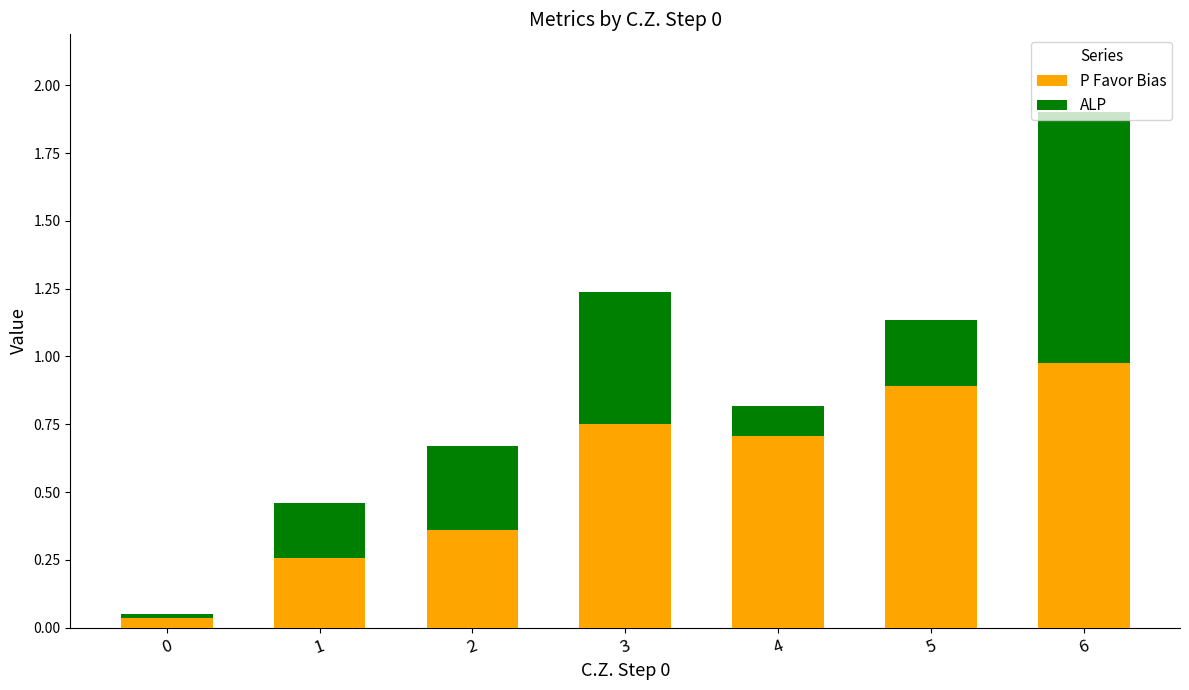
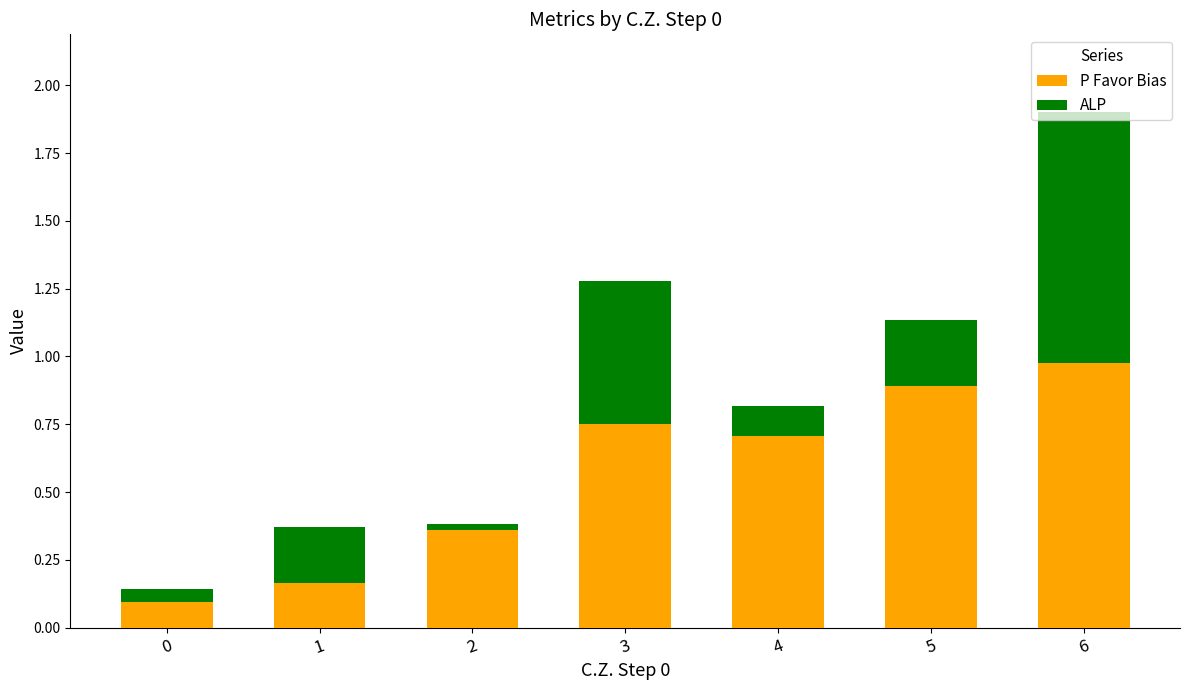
  {
    "P Favor Bias": {
-     "0": 0.03,
-     "1": 0.26,
+     "0": 0.09,
+     "1": 0.17,
      "2": 0.36,
      "3": 0.75,
      "4": 0.71,
      "5": 0.89,
      "6": 0.98
    },
    "ALP": {
-     "0": 0.02,
+     "0": 0.05,
      "1": 0.21,
-     "2": 0.31,
-     "3": 0.48,
+     "2": 0.02,
+     "3": 0.53,
      "4": 0.11,
      "5": 0.24
    }
  }
